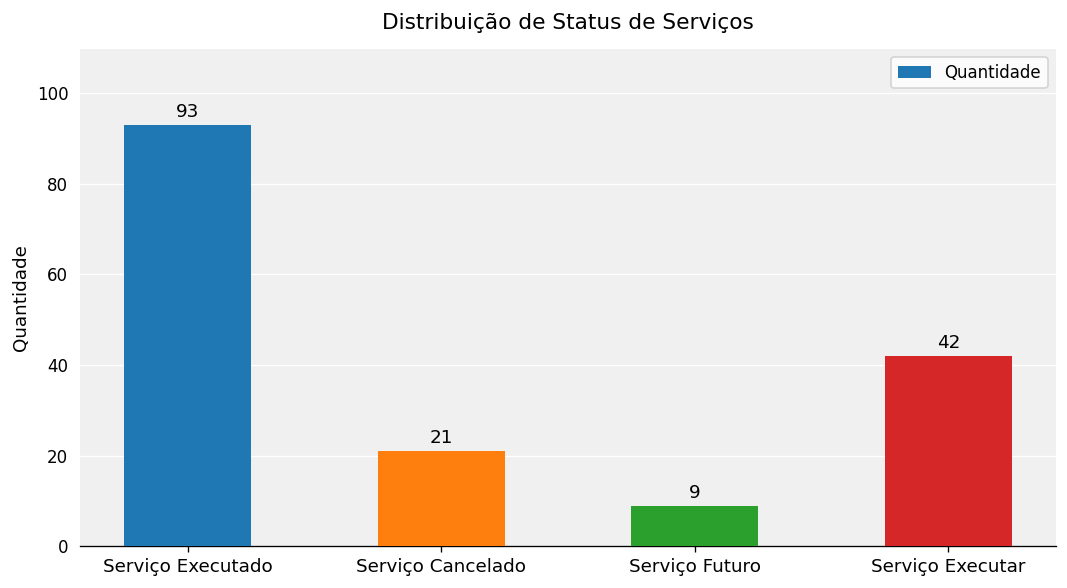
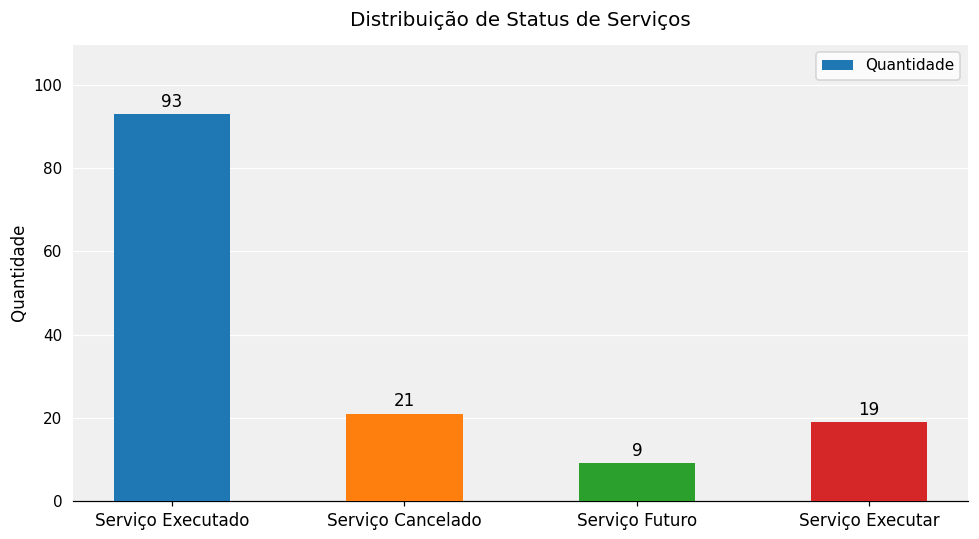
  {
    "Serviço Executado": 93,
    "Serviço Cancelado": 21,
    "Serviço Futuro": 9,
-   "Serviço Executar": 42
+   "Serviço Executar": 19
  }
